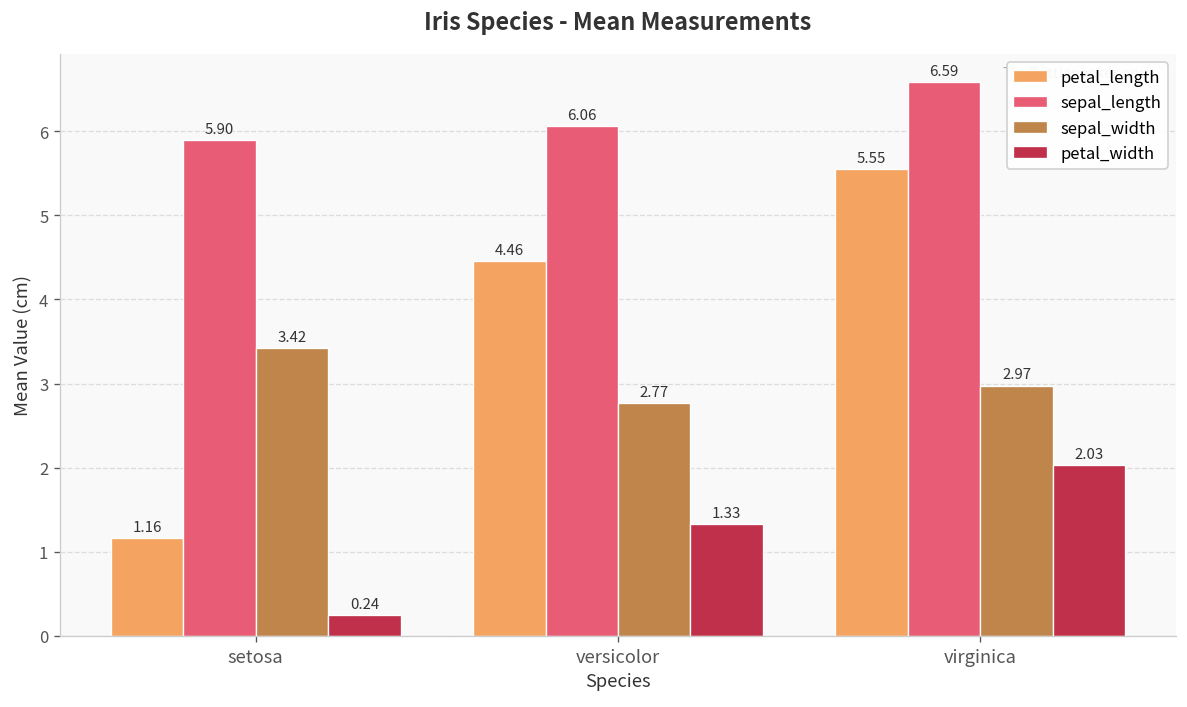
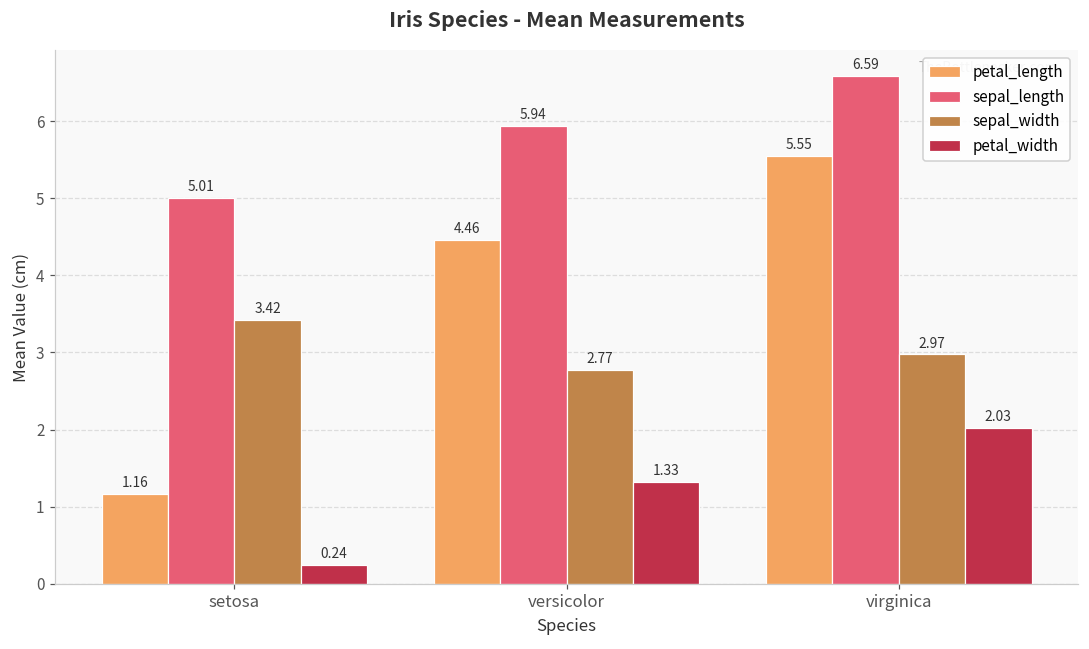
  {
    "petal_length": {
      "setosa": 1.16,
      "versicolor": 4.46,
      "virginica": 5.55
    },
    "sepal_length": {
-     "setosa": 5.90,
-     "versicolor": 6.06,
+     "setosa": 5.01,
+     "versicolor": 5.94,
      "virginica": 6.59
    },
    "sepal_width": {
      "setosa": 3.42,
      "versicolor": 2.77,
      "virginica": 2.97
    },
    "petal_width": {
      "setosa": 0.24,
      "versicolor": 1.33,
      "virginica": 2.03
    }
  }
